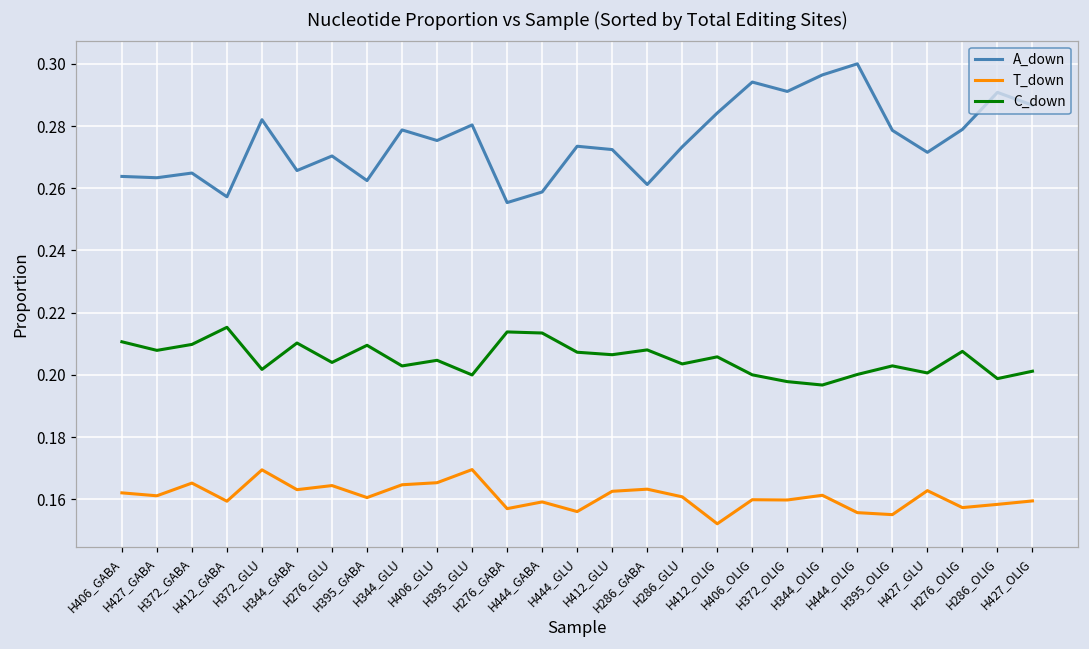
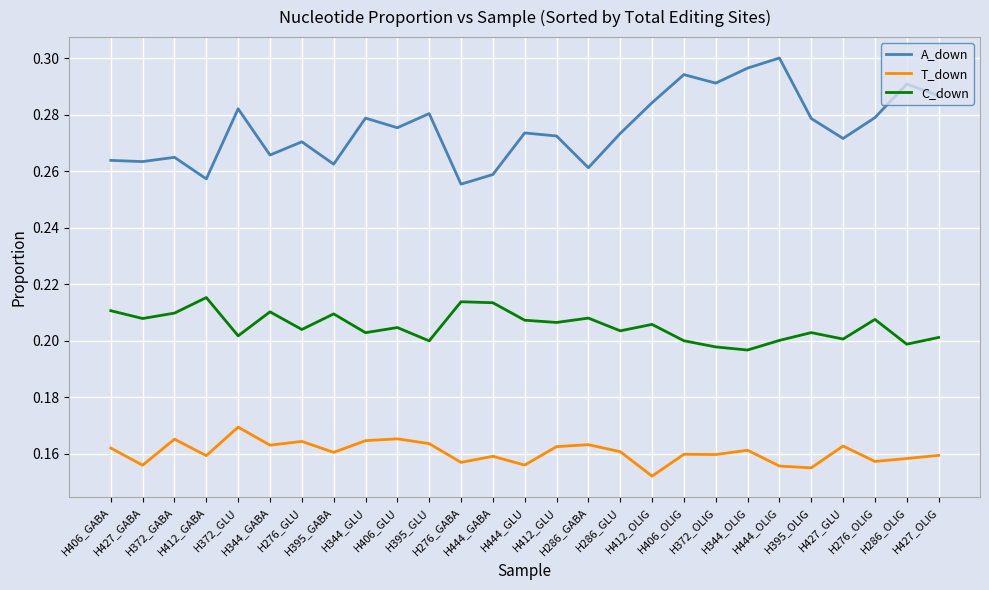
  {
    "A_down": {
      "H406_GABA": 0.264,
      "H427_GABA": 0.263,
      "H372_GABA": 0.265,
      "H412_GABA": 0.257,
      "H372_GLU": 0.282,
      "H344_GABA": 0.266,
      "H276_GLU": 0.270,
      "H395_GABA": 0.262,
      "H344_GLU": 0.279,
      "H406_GLU": 0.275,
      "H395_GLU": 0.280,
      "H276_GABA": 0.255,
      "H444_GABA": 0.259,
      "H444_GLU": 0.274,
      "H412_GLU": 0.272,
      "H286_GABA": 0.261,
      "H286_GLU": 0.273,
      "H412_OLIG": 0.284,
      "H406_OLIG": 0.294,
      "H372_OLIG": 0.291,
      "H344_OLIG": 0.296,
      "H444_OLIG": 0.300,
      "H395_OLIG": 0.279,
      "H427_GLU": 0.272,
      "H276_OLIG": 0.279
    },
    "T_down": {
      "H406_GABA": 0.162,
-     "H427_GABA": 0.161,
+     "H427_GABA": 0.156,
      "H372_GABA": 0.165,
      "H412_GABA": 0.159,
      "H372_GLU": 0.169,
      "H344_GABA": 0.163,
      "H276_GLU": 0.164,
      "H395_GABA": 0.161,
      "H344_GLU": 0.165,
      "H406_GLU": 0.165,
-     "H395_GLU": 0.170,
+     "H395_GLU": 0.164,
      "H276_GABA": 0.157,
      "H444_GABA": 0.159,
      "H444_GLU": 0.156,
      "H412_GLU": 0.163,
      "H286_GABA": 0.163,
      "H286_GLU": 0.161,
      "H412_OLIG": 0.152,
      "H406_OLIG": 0.160,
      "H372_OLIG": 0.160,
      "H344_OLIG": 0.161,
      "H444_OLIG": 0.156,
      "H395_OLIG": 0.155,
      "H427_GLU": 0.163,
      "H276_OLIG": 0.157,
      "H286_OLIG": 0.158,
      "H427_OLIG": 0.159
    },
    "C_down": {
      "H406_GABA": 0.211,
      "H427_GABA": 0.208,
      "H372_GABA": 0.210,
      "H412_GABA": 0.215,
      "H372_GLU": 0.202,
      "H344_GABA": 0.210,
      "H276_GLU": 0.204,
      "H395_GABA": 0.210,
      "H344_GLU": 0.203,
      "H406_GLU": 0.205,
      "H395_GLU": 0.200,
      "H276_GABA": 0.214,
      "H444_GABA": 0.213,
      "H444_GLU": 0.207,
      "H412_GLU": 0.206,
      "H286_GABA": 0.208,
      "H286_GLU": 0.204,
      "H412_OLIG": 0.206,
      "H406_OLIG": 0.200,
      "H372_OLIG": 0.198,
      "H344_OLIG": 0.197,
      "H444_OLIG": 0.200,
      "H395_OLIG": 0.203,
      "H427_GLU": 0.201,
      "H276_OLIG": 0.208,
      "H286_OLIG": 0.199,
      "H427_OLIG": 0.201
    }
  }
